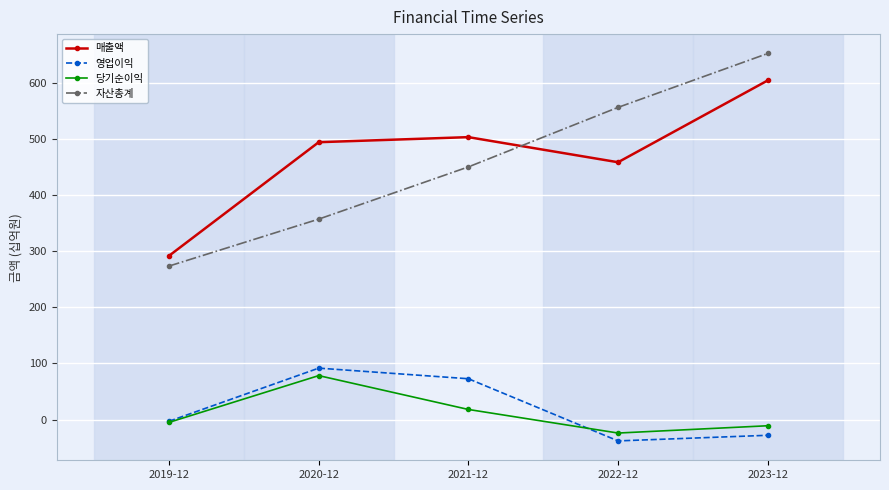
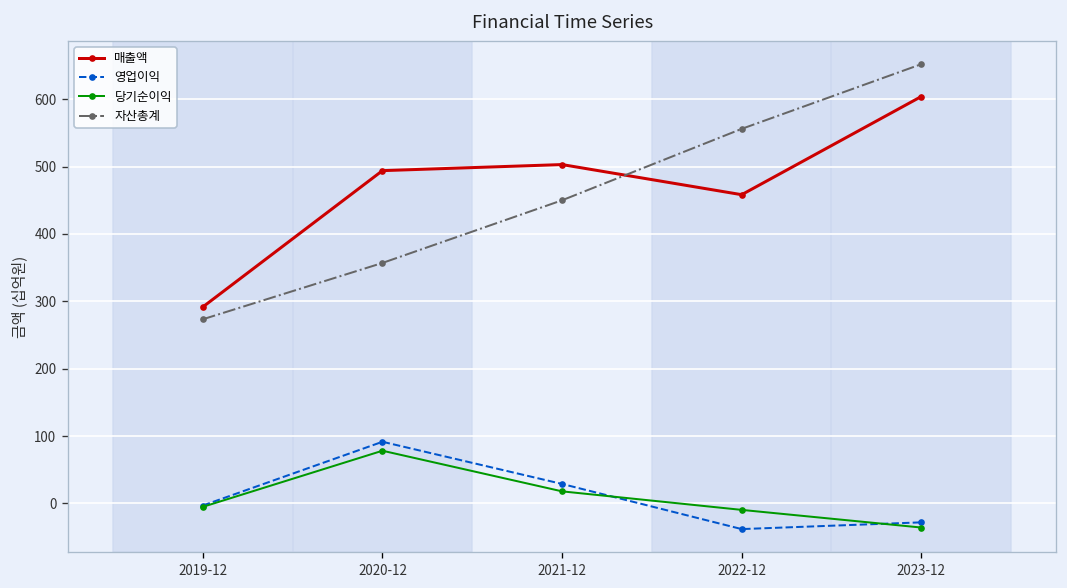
  {
    "매출액": {
      "2019-12": 290,
      "2020-12": 490,
      "2021-12": 500,
      "2022-12": 460,
      "2023-12": 600
    },
    "영업이익": {
      "2020-12": 90,
-     "2021-12": 70,
+     "2021-12": 30,
      "2022-12": -40,
      "2023-12": -30
    },
    "당기순이익": {
      "2020-12": 80,
      "2021-12": 20,
-     "2022-12": -20,
-     "2023-12": -10
+     "2022-12": -10,
+     "2023-12": -40
    },
    "자산총계": {
      "2019-12": 270,
      "2020-12": 360,
      "2021-12": 450,
      "2022-12": 560,
      "2023-12": 650
    }
  }
